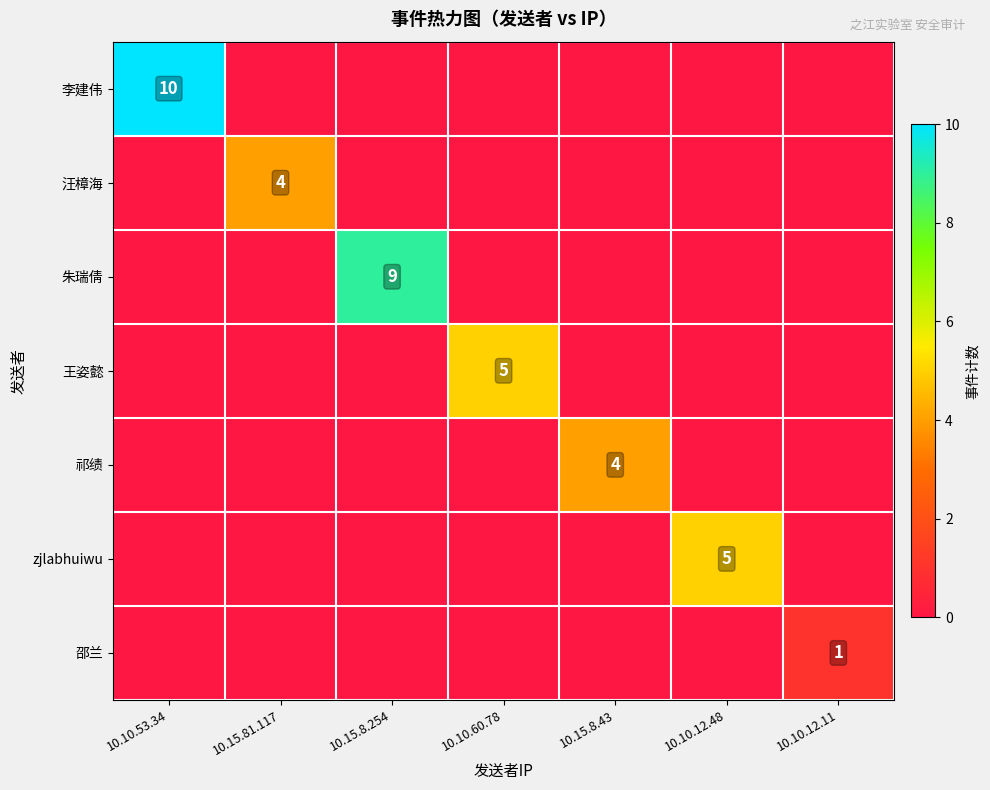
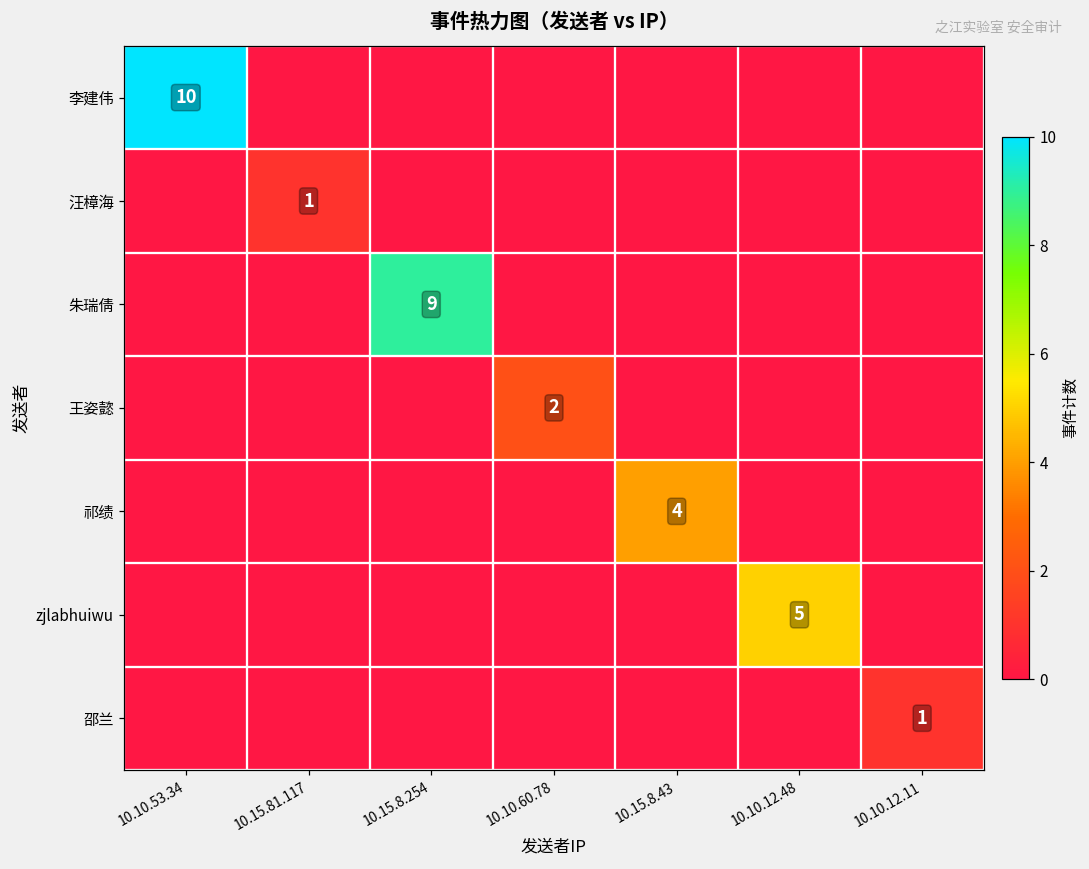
  {
    "汪樟海": {
-     "10.15.81.117": 4
+     "10.15.81.117": 1
    },
    "王姿懿": {
-     "10.10.60.78": 5
+     "10.10.60.78": 2
    }
  }
